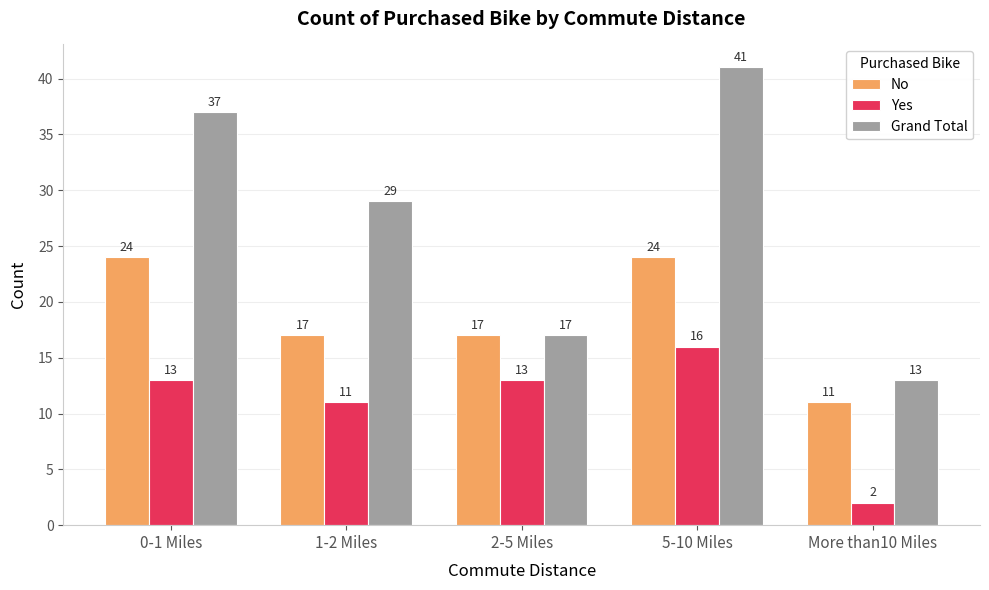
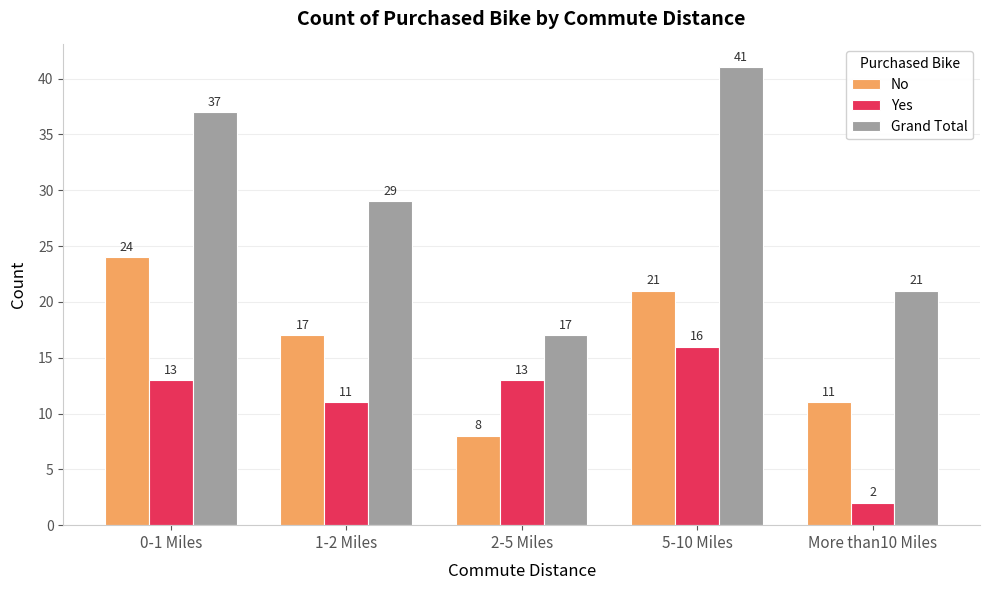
  {
    "No": {
      "0-1 Miles": 24,
      "1-2 Miles": 17,
-     "2-5 Miles": 17,
-     "5-10 Miles": 24,
+     "2-5 Miles": 8,
+     "5-10 Miles": 21,
      "More than10 Miles": 11
    },
    "Yes": {
      "0-1 Miles": 13,
      "1-2 Miles": 11,
      "2-5 Miles": 13,
      "5-10 Miles": 16,
      "More than10 Miles": 2
    },
    "Grand Total": {
      "0-1 Miles": 37,
      "1-2 Miles": 29,
      "2-5 Miles": 17,
      "5-10 Miles": 41,
-     "More than10 Miles": 13
+     "More than10 Miles": 21
    }
  }
